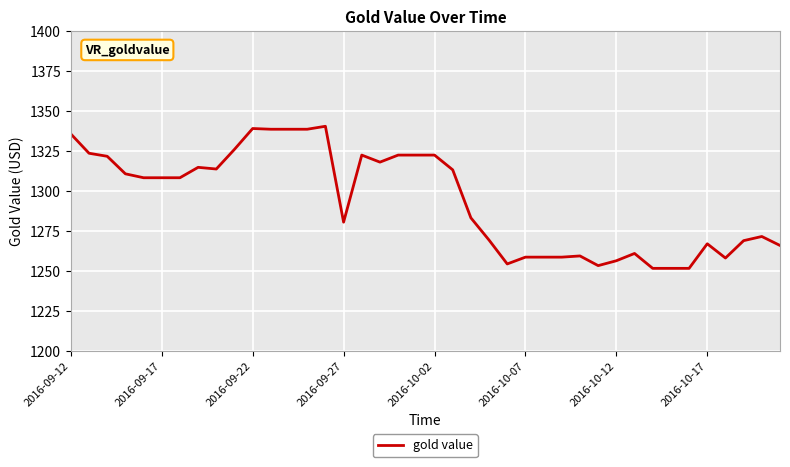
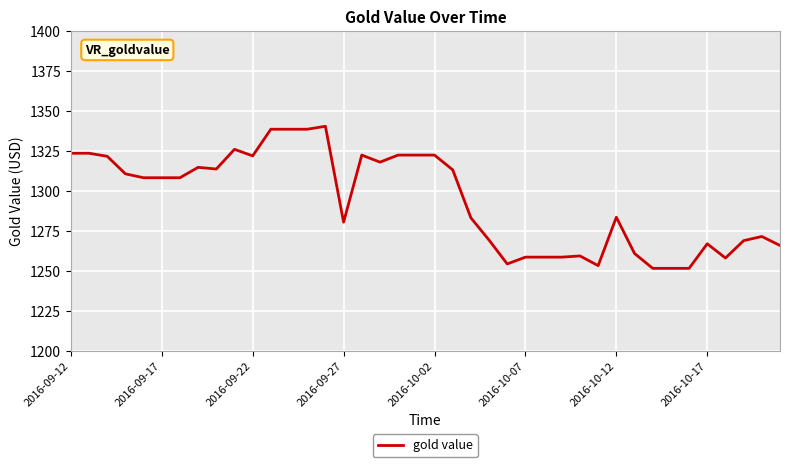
  {
-   "2016-09-12": 1336,
+   "2016-09-12": 1324,
    "2016-09-17": 1308,
-   "2016-09-22": 1339,
+   "2016-09-22": 1322,
    "2016-09-27": 1281,
    "2016-10-02": 1323,
    "2016-10-07": 1259,
-   "2016-10-12": 1257,
+   "2016-10-12": 1284,
    "2016-10-17": 1267
  }
